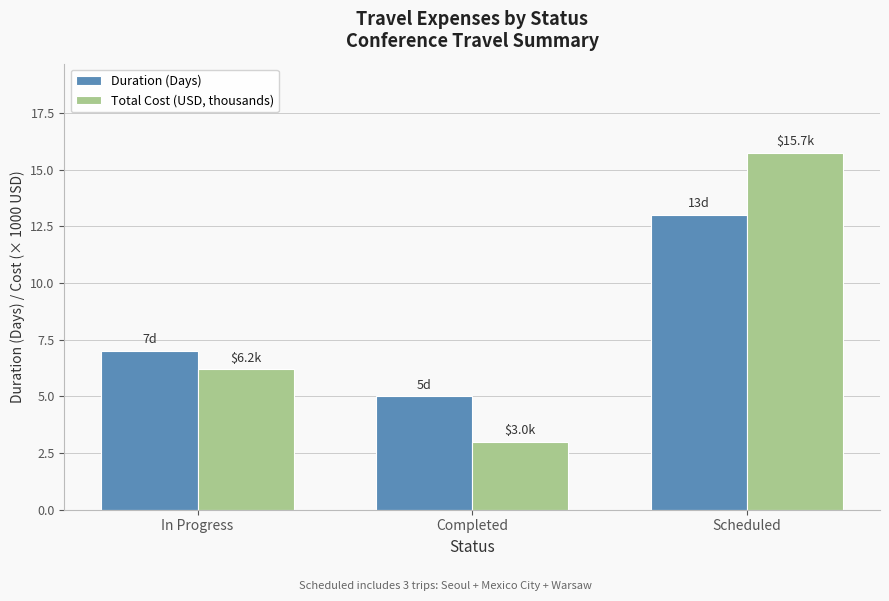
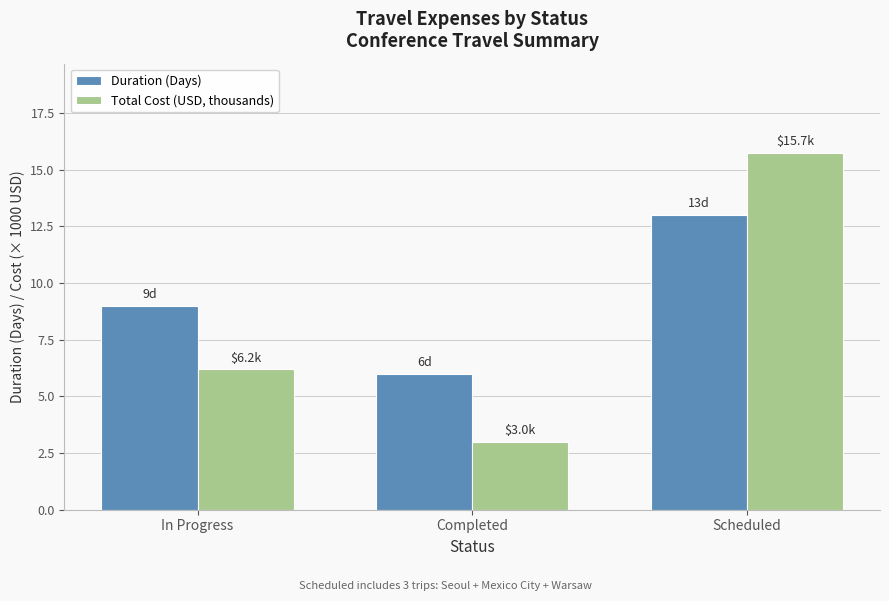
  {
    "Duration (Days)": {
-     "In Progress": "7d",
-     "Completed": "5d",
+     "In Progress": "9d",
+     "Completed": "6d",
      "Scheduled": "13d"
    },
    "Total Cost (USD, thousands)": {
      "In Progress": "$6.2k",
      "Completed": "$3.0k",
      "Scheduled": "$15.7k"
    }
  }
